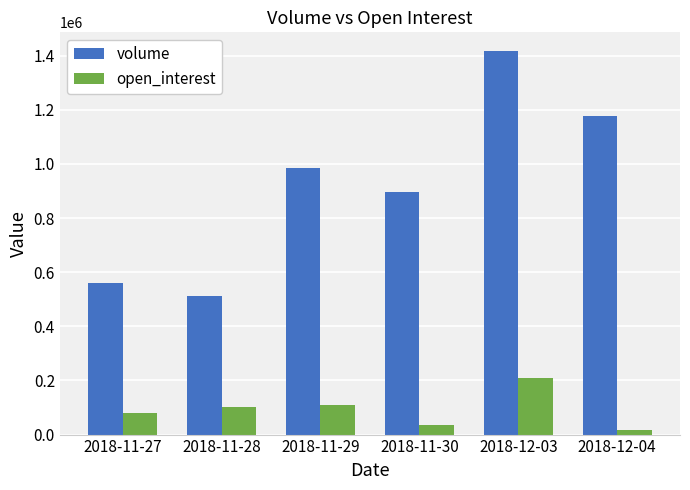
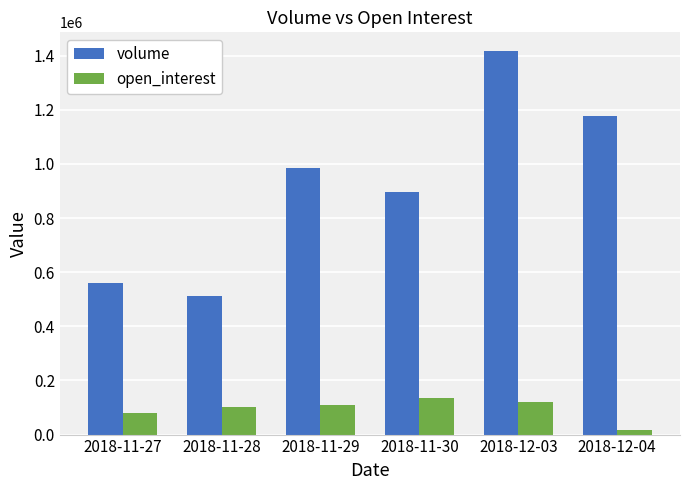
  {
    "volume": {
      "2018-11-27": 560000,
      "2018-11-28": 510000,
      "2018-11-29": 990000,
      "2018-11-30": 900000,
      "2018-12-03": 1420000,
      "2018-12-04": 1180000
    },
    "open_interest": {
      "2018-11-27": 80000,
      "2018-11-28": 100000,
      "2018-11-29": 110000,
-     "2018-11-30": 30000,
-     "2018-12-03": 210000,
+     "2018-11-30": 130000,
+     "2018-12-03": 120000,
      "2018-12-04": 20000
    }
  }
